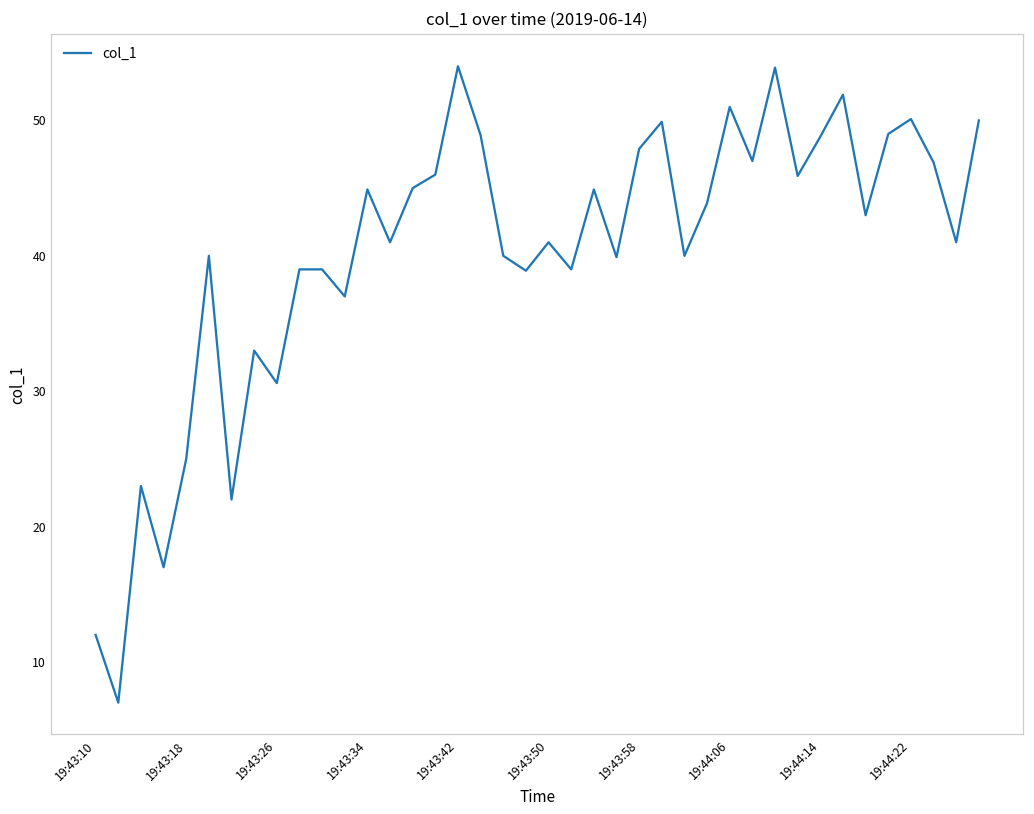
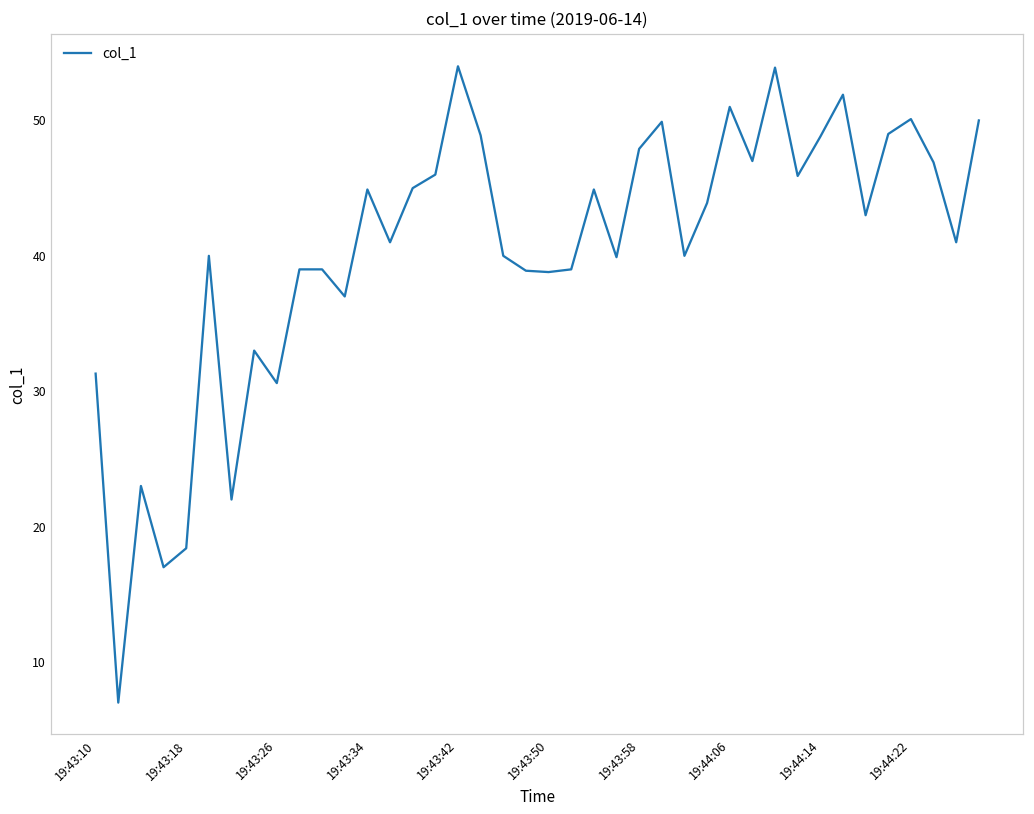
  {
-   "19:43:10": 12.0,
-   "19:43:18": 25.0,
+   "19:43:10": 31.3,
+   "19:43:18": 18.4,
    "19:43:26": 30.6,
    "19:43:34": 44.9,
    "19:43:42": 54.0,
-   "19:43:50": 41.0,
+   "19:43:50": 38.8,
    "19:43:58": 47.9,
    "19:44:06": 51.0,
    "19:44:14": 48.8,
    "19:44:22": 50.1
  }
